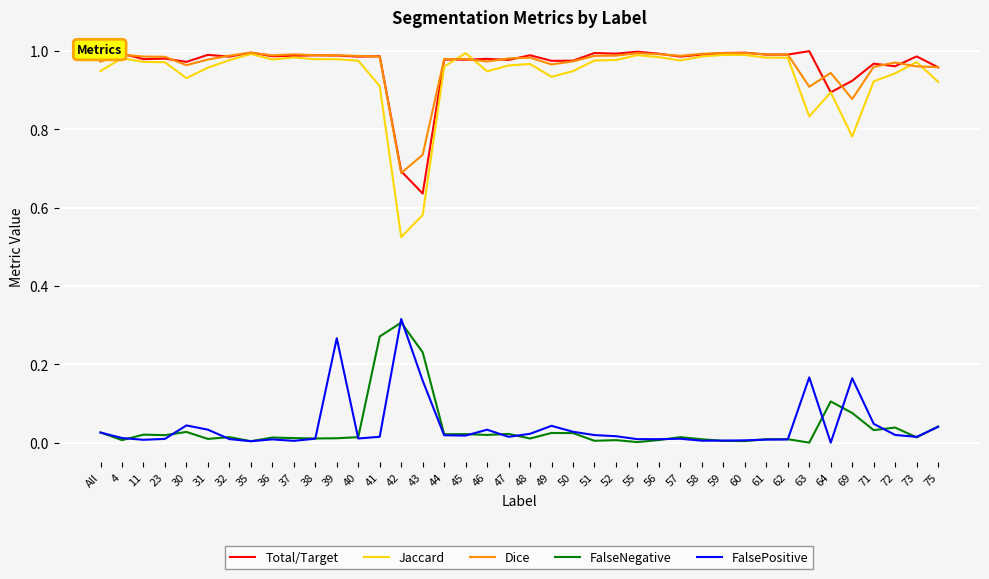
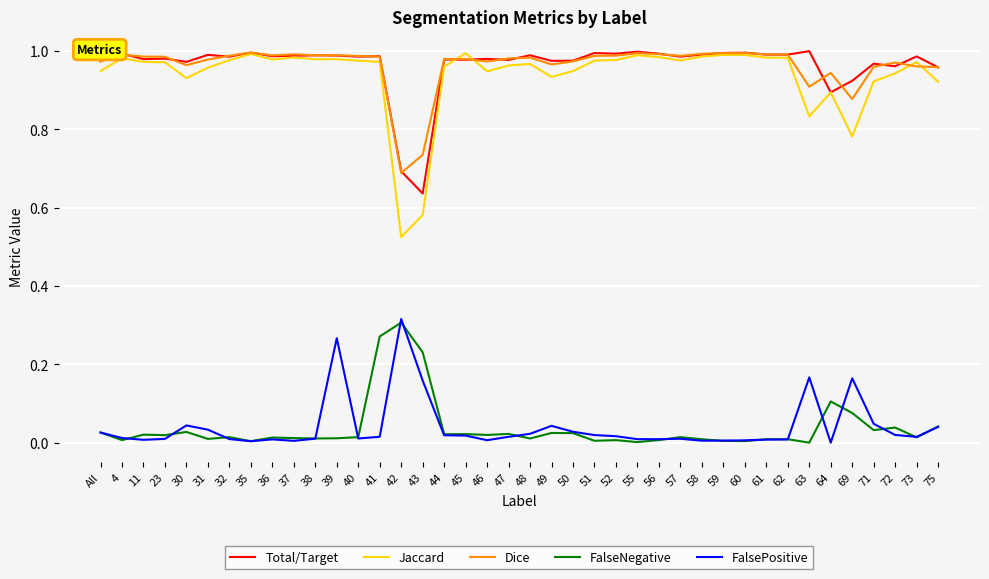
  {
    "Total/Target": {
      "30": 0.97,
      "31": 0.99,
      "43": 0.64,
      "46": 0.98,
      "49": 0.98,
      "51": 1.00,
      "63": 1.00,
      "69": 0.92,
      "71": 0.97,
      "72": 0.96,
      "73": 0.99
    },
    "Jaccard": {
      "All": 0.95,
      "11": 0.97,
      "23": 0.97,
      "30": 0.93,
      "31": 0.96,
      "32": 0.98,
      "36": 0.98,
      "38": 0.98,
      "39": 0.98,
      "40": 0.98,
-     "41": 0.91,
+     "41": 0.97,
      "42": 0.53,
      "43": 0.58,
      "44": 0.96,
      "45": 0.99,
      "46": 0.95,
      "47": 0.96,
      "48": 0.97,
      "49": 0.93,
      "50": 0.95,
      "51": 0.98,
      "52": 0.98,
      "56": 0.98,
      "57": 0.98,
      "61": 0.98,
      "62": 0.98,
      "63": 0.83,
      "69": 0.78,
      "71": 0.92,
      "72": 0.94,
      "73": 0.97,
      "75": 0.92
    },
    "Dice": {
      "30": 0.96,
      "31": 0.98,
      "43": 0.74,
      "46": 0.97,
      "49": 0.97,
      "51": 0.99,
      "63": 0.91,
      "64": 0.94,
      "69": 0.88,
      "71": 0.96,
      "72": 0.97,
      "73": 0.96
    },
    "FalseNegative": {
      "11": 0.02,
      "23": 0.02,
      "30": 0.03,
      "31": 0.01,
      "37": 0.01,
      "39": 0.01,
      "41": 0.27,
      "42": 0.31,
      "43": 0.23,
      "46": 0.02,
      "47": 0.02,
      "48": 0.01,
      "49": 0.02,
      "51": 0.00,
      "52": 0.01,
      "55": 0.00,
      "63": 0.00,
      "64": 0.11,
      "69": 0.08,
      "71": 0.03,
      "72": 0.04
    },
    "FalsePositive": {
      "11": 0.01,
      "23": 0.01,
      "30": 0.04,
      "31": 0.03,
      "37": 0.00,
      "39": 0.27,
      "41": 0.02,
      "42": 0.32,
      "43": 0.16,
-     "46": 0.03,
+     "46": 0.01,
      "47": 0.01,
      "48": 0.02,
      "49": 0.04,
      "51": 0.02,
      "52": 0.02,
      "55": 0.01,
      "63": 0.17,
      "64": 0.00,
      "69": 0.16,
      "71": 0.05,
      "72": 0.02
    }
  }
